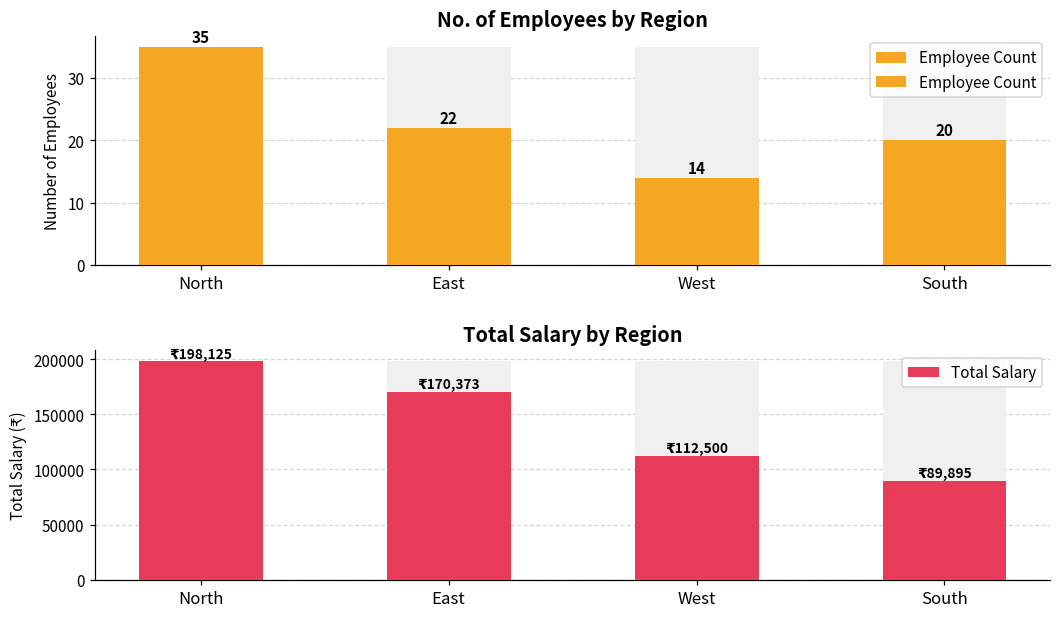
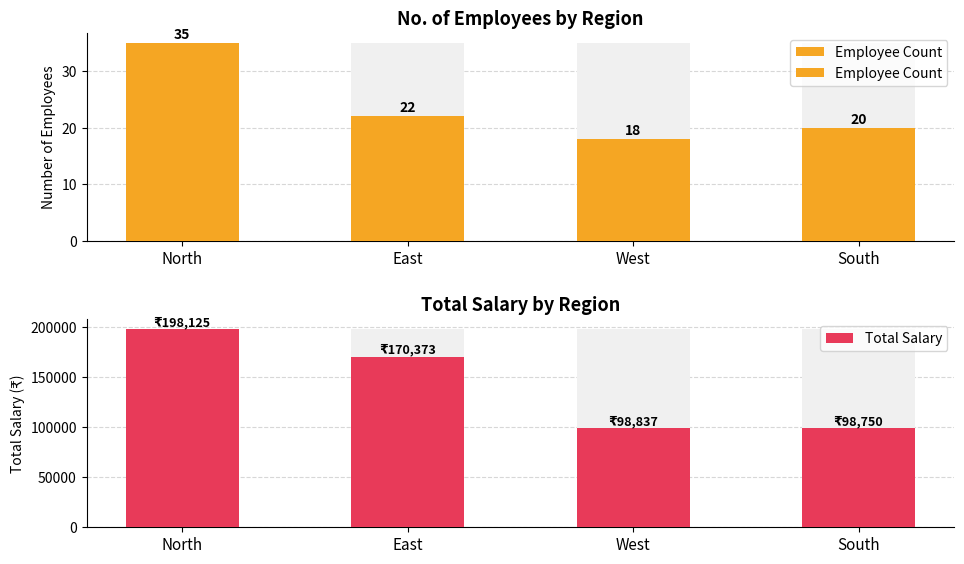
  {
    "No. of Employees by Region": {
      "Employee Count": {
        "North": "35",
-       "West": "14"
+       "West": "18"
      }
    },
    "Total Salary by Region": {
      "Total Salary": {
        "North": "198,125",
-       "West": "112,500",
-       "South": "89,895"
+       "West": "98,837",
+       "South": "98,750"
      }
    }
  }
